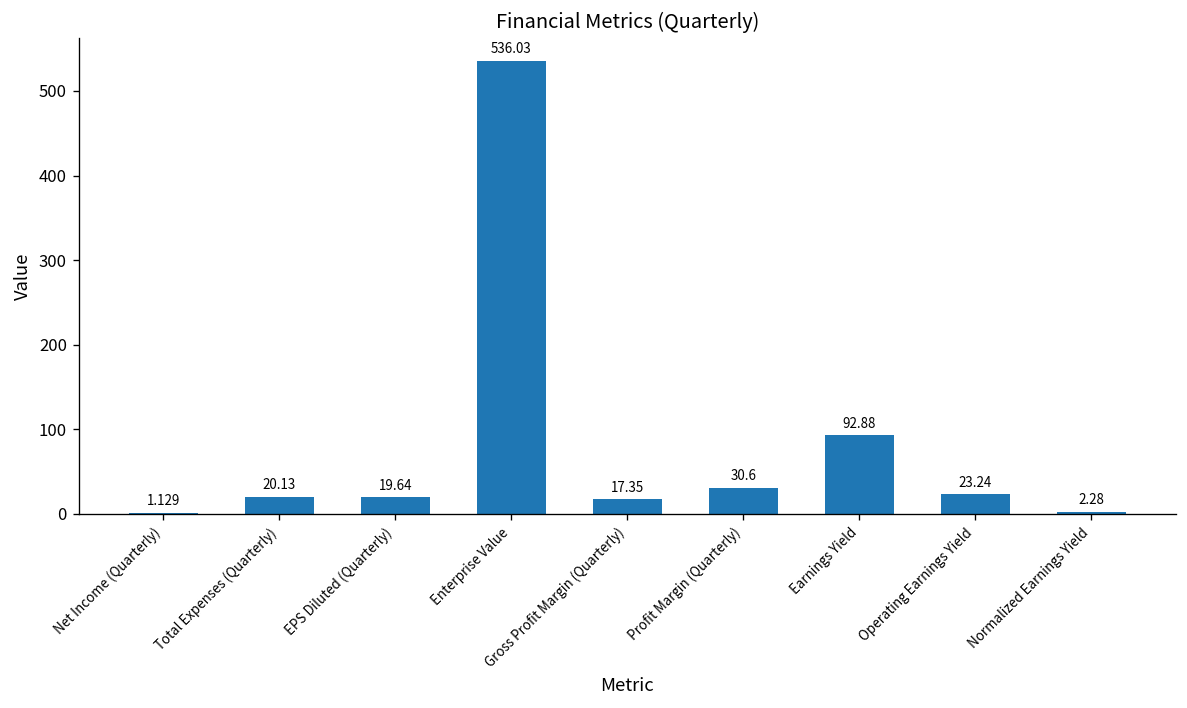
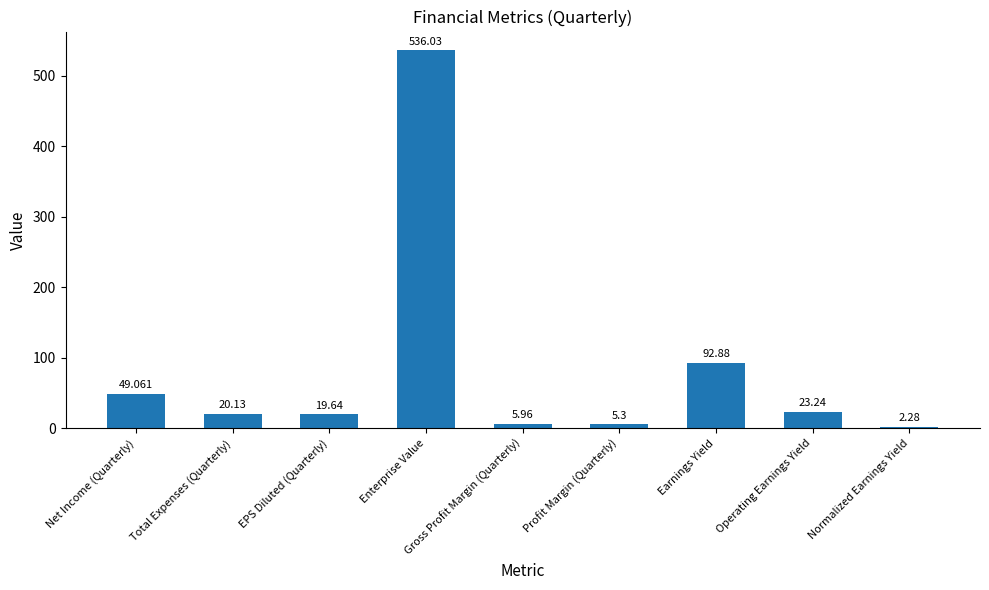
  {
-   "Net Income (Quarterly)": 1.129,
+   "Net Income (Quarterly)": 49.061,
    "Total Expenses (Quarterly)": 20.13,
    "EPS Diluted (Quarterly)": 19.64,
    "Enterprise Value": 536.03,
-   "Gross Profit Margin (Quarterly)": 17.35,
-   "Profit Margin (Quarterly)": 30.6,
+   "Gross Profit Margin (Quarterly)": 5.96,
+   "Profit Margin (Quarterly)": 5.3,
    "Earnings Yield": 92.88,
    "Operating Earnings Yield": 23.24,
    "Normalized Earnings Yield": 2.28
  }
